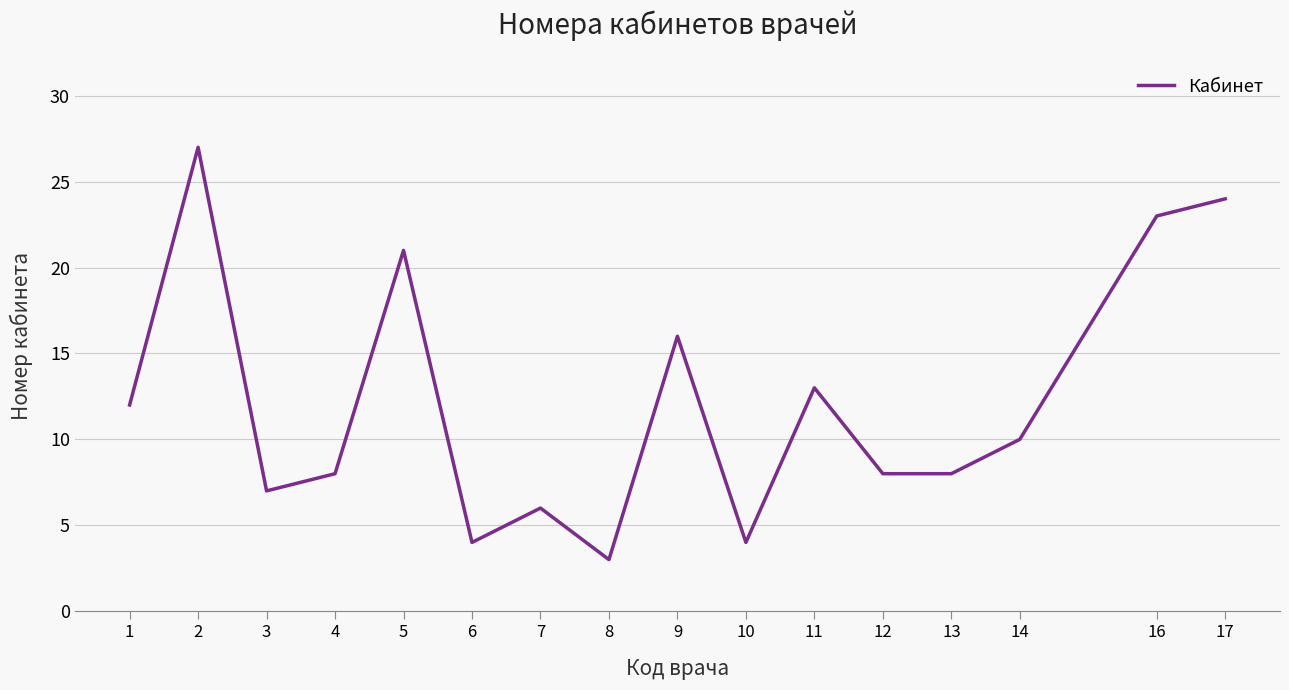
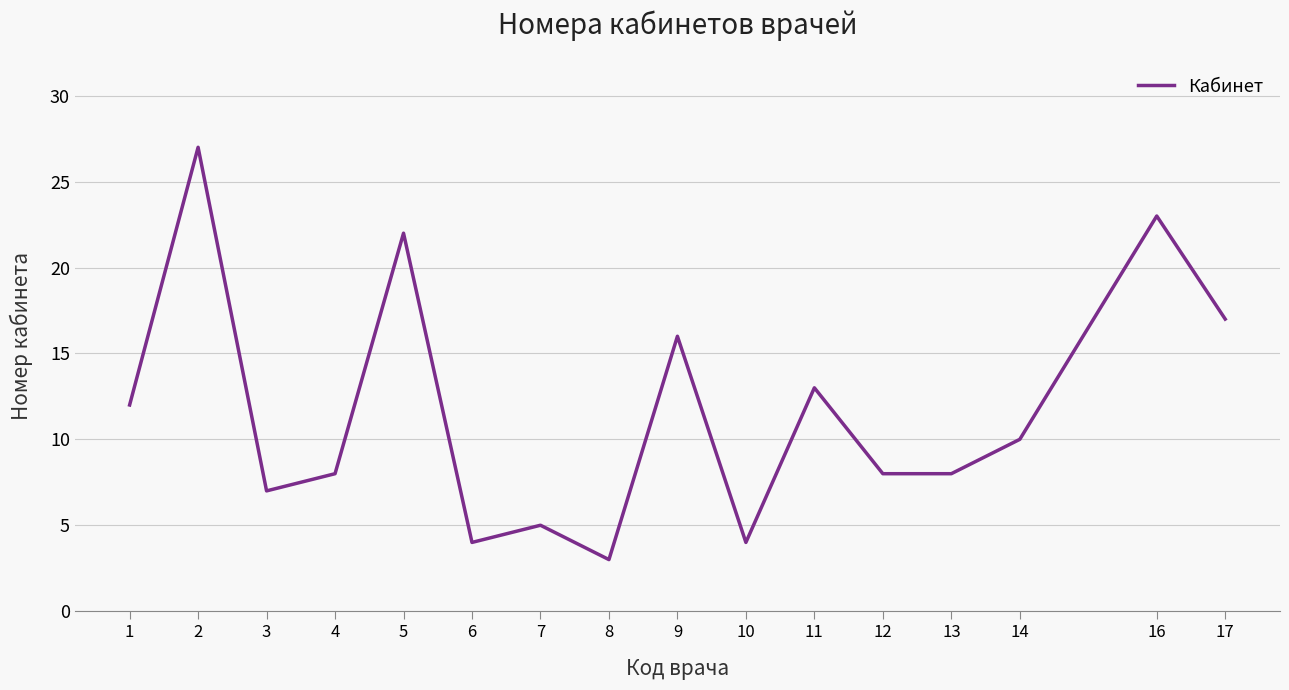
  {
    "1": 12,
    "2": 27,
    "3": 7,
    "4": 8,
-   "5": 21,
+   "5": 22,
    "6": 4,
-   "7": 6,
+   "7": 5,
    "8": 3,
    "9": 16,
    "10": 4,
    "11": 13,
    "12": 8,
    "13": 8,
    "14": 10,
    "16": 23,
-   "17": 24
+   "17": 17
  }
